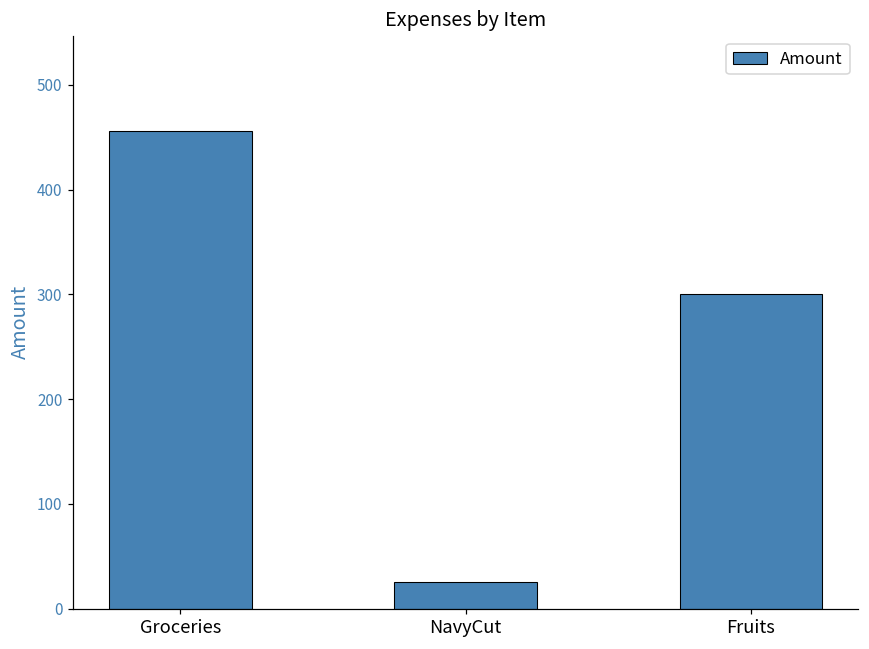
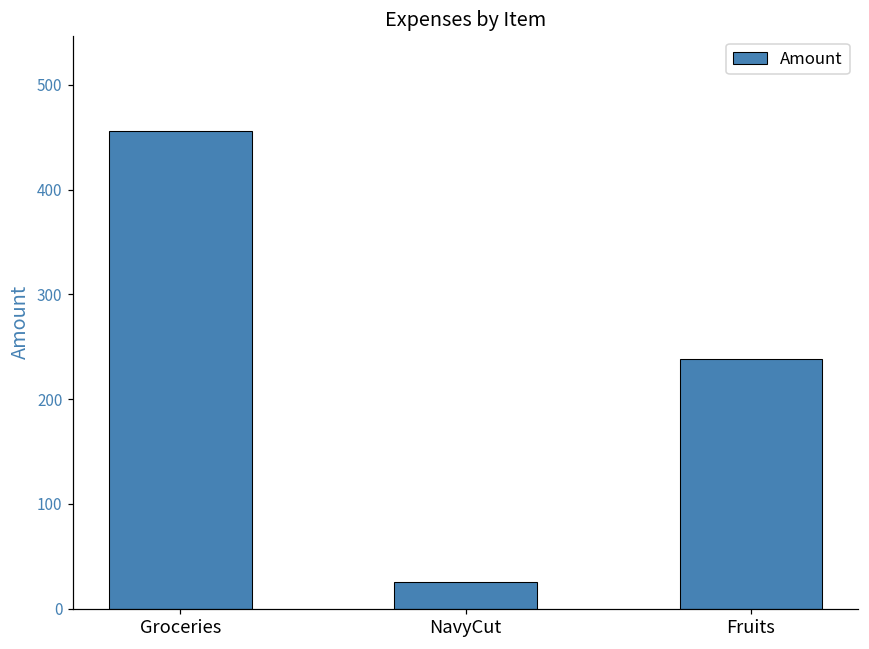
  {
    "Groceries": 460,
    "NavyCut": 30,
-   "Fruits": 300
+   "Fruits": 240
  }
